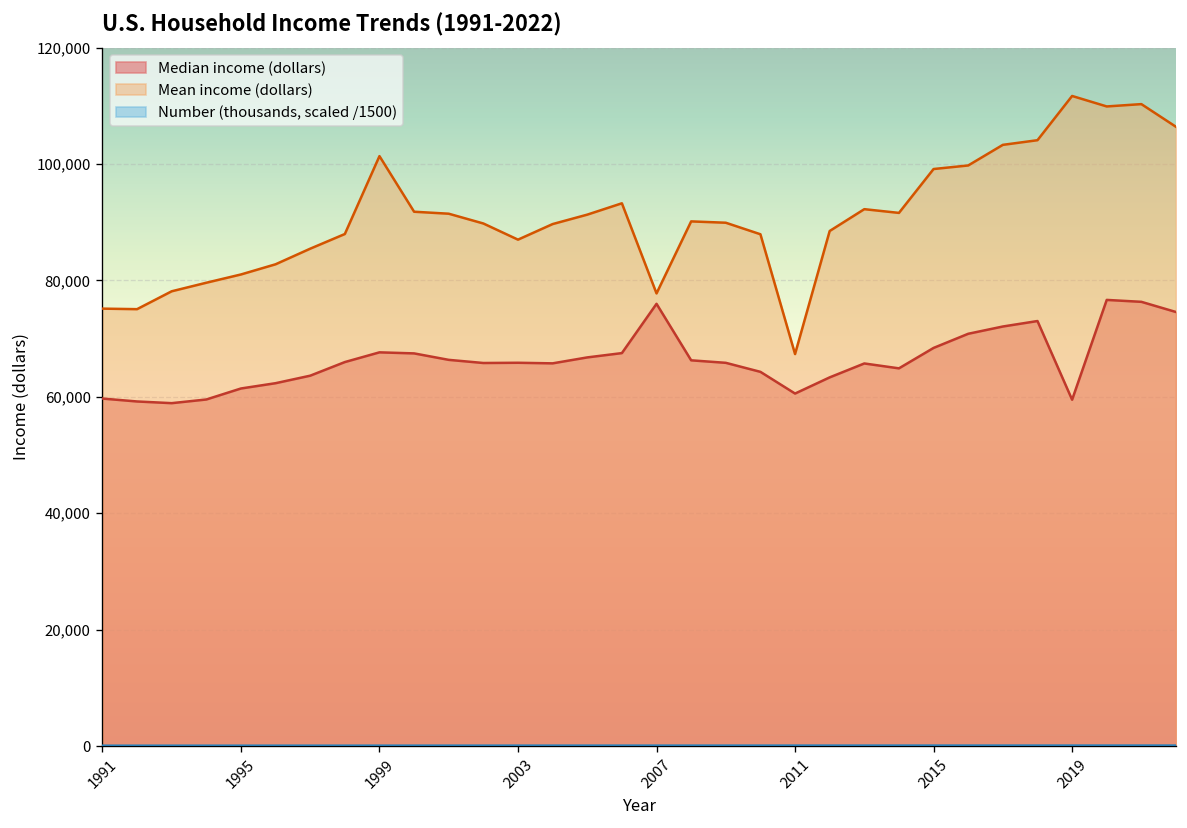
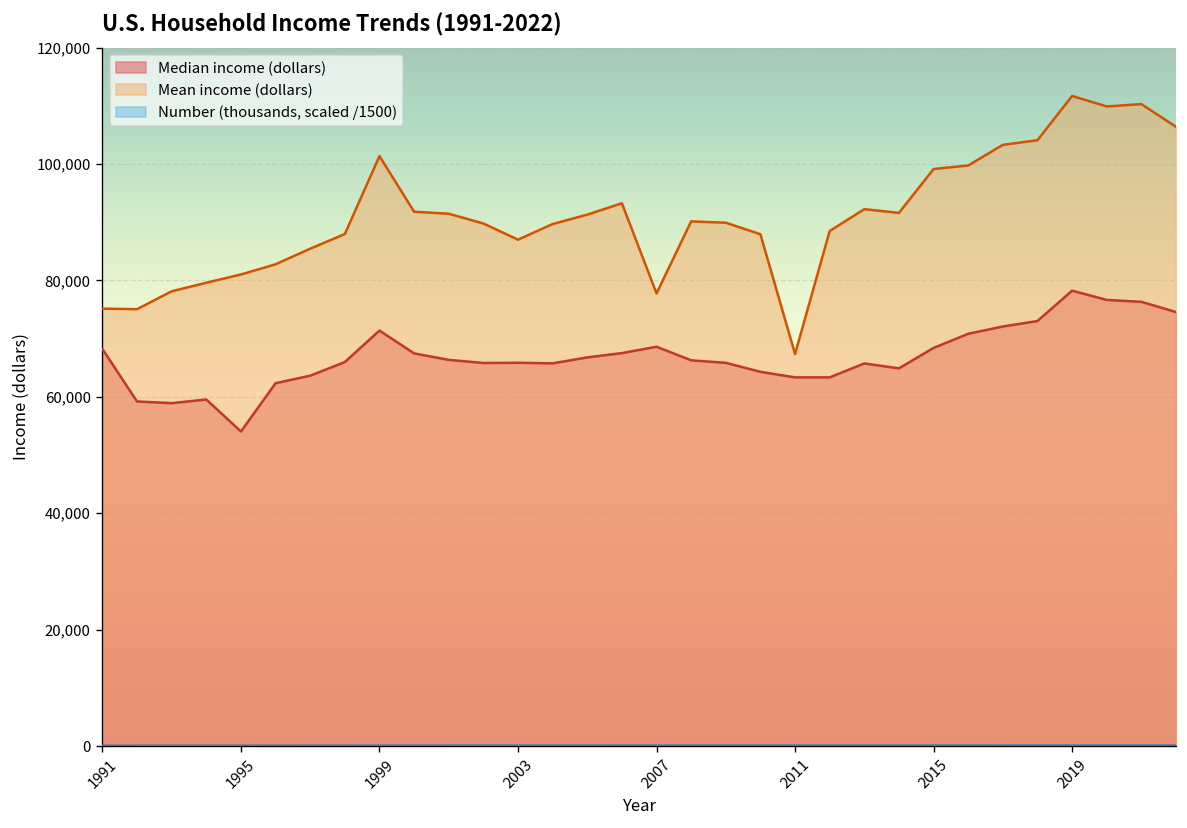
  {
    "Median income (dollars)": {
-     "1991": "60,000",
-     "1995": "61,000",
-     "1999": "68,000",
+     "1991": "68,000",
+     "1995": "54,000",
+     "1999": "71,000",
      "2003": "66,000",
-     "2007": "76,000",
-     "2011": "61,000",
+     "2007": "69,000",
+     "2011": "63,000",
      "2015": "68,000",
-     "2019": "60,000"
+     "2019": "78,000"
    },
    "Mean income (dollars)": {
      "1991": "75,000",
      "1995": "81,000",
      "1999": "101,000",
      "2003": "87,000",
      "2007": "78,000",
      "2011": "67,000",
      "2015": "99,000",
      "2019": "112,000"
    },
    "Number (thousands, scaled /1500)": {
      "1991": "0",
      "1995": "0",
      "1999": "0",
      "2003": "0",
      "2007": "0",
      "2011": "0",
      "2015": "0",
      "2019": "0"
    }
  }
